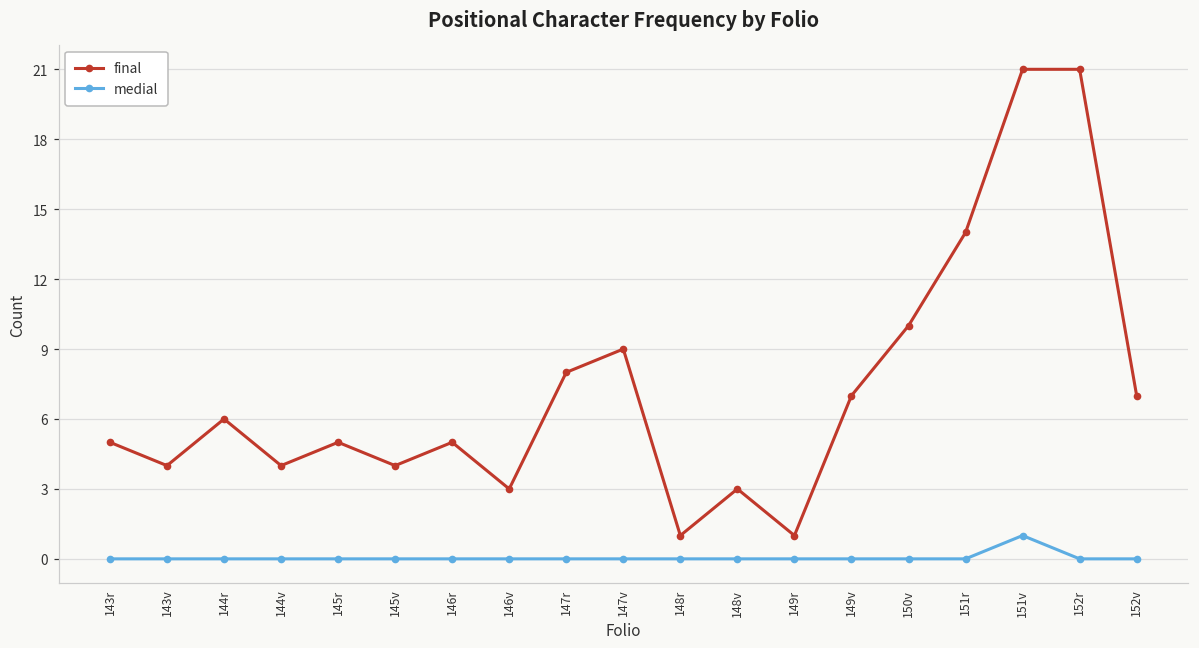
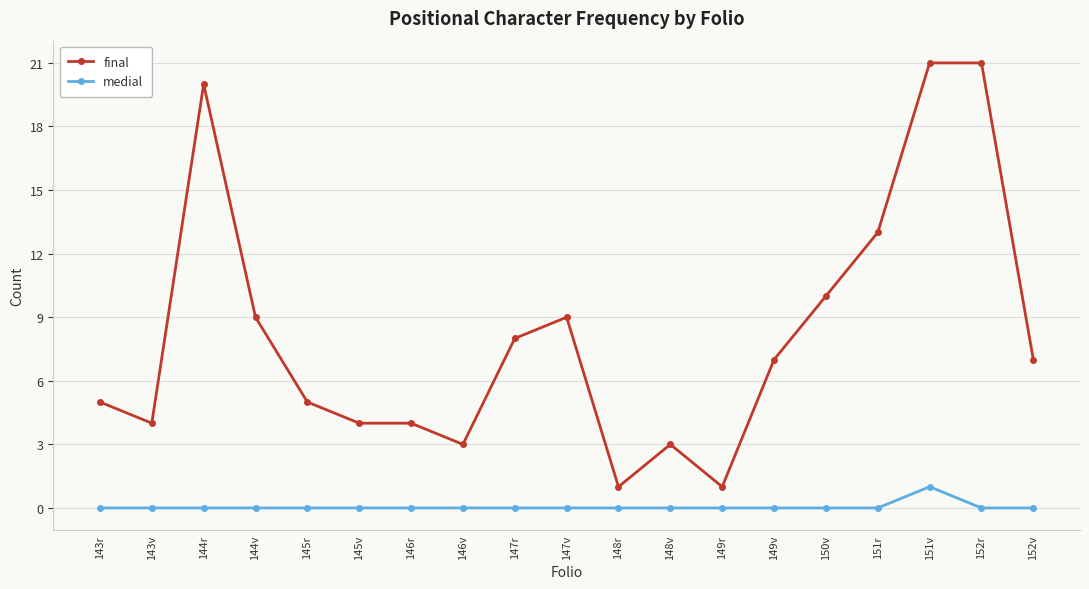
  {
    "final": {
      "143r": 5,
      "143v": 4,
-     "144r": 6,
-     "144v": 4,
+     "144r": 20,
+     "144v": 9,
      "145r": 5,
      "145v": 4,
-     "146r": 5,
+     "146r": 4,
      "146v": 3,
      "147r": 8,
      "147v": 9,
      "148r": 1,
      "148v": 3,
      "149r": 1,
      "149v": 7,
      "150v": 10,
-     "151r": 14,
+     "151r": 13,
      "151v": 21,
      "152r": 21,
      "152v": 7
    },
    "medial": {
      "143r": 0,
      "143v": 0,
      "144r": 0,
      "144v": 0,
      "145r": 0,
      "145v": 0,
      "146r": 0,
      "146v": 0,
      "147r": 0,
      "147v": 0,
      "148r": 0,
      "148v": 0,
      "149r": 0,
      "149v": 0,
      "150v": 0,
      "151r": 0,
      "151v": 1,
      "152r": 0,
      "152v": 0
    }
  }
